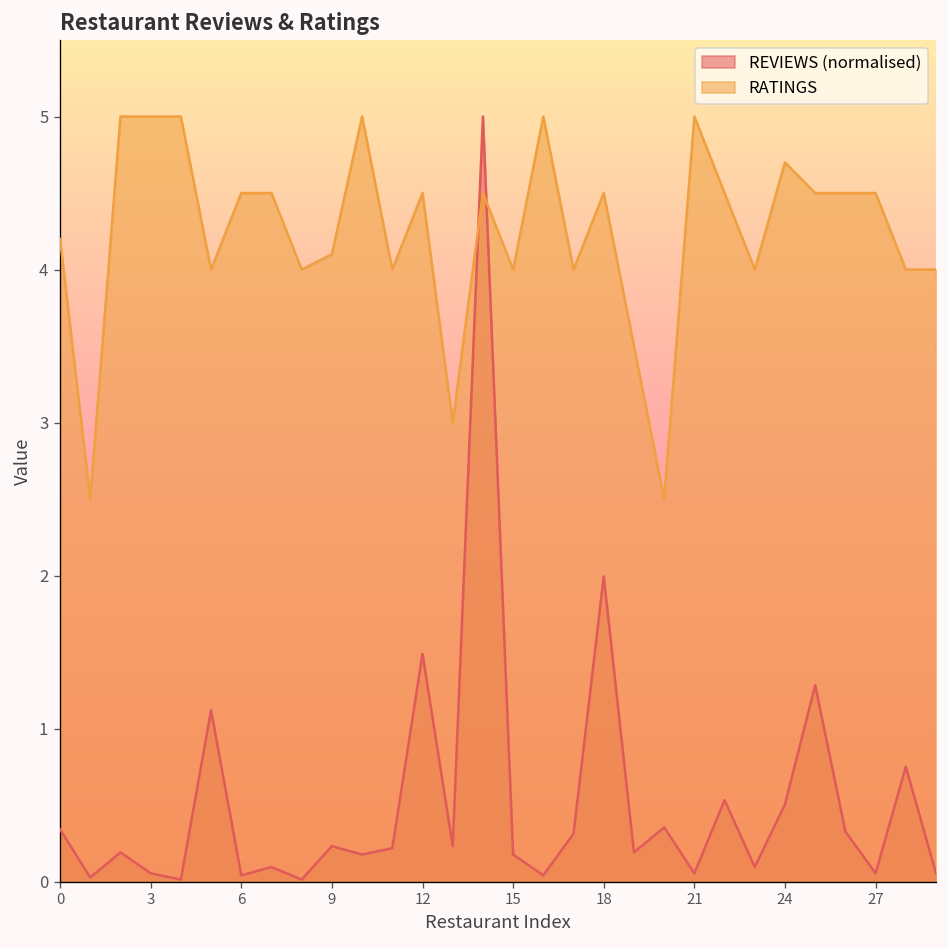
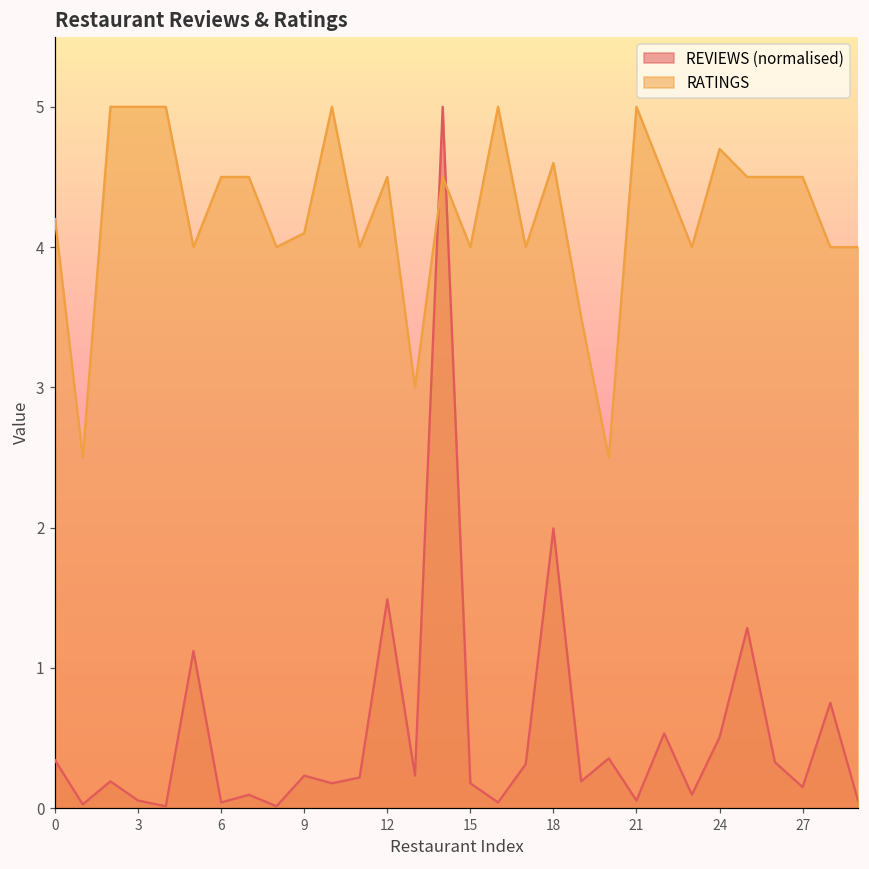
  {
    "REVIEWS (normalised)": {
      "0": 0.34,
      "3": 0.05,
      "6": 0.04,
      "9": 0.23,
      "12": 1.49,
      "15": 0.18,
      "18": 1.99,
      "21": 0.05,
      "24": 0.51,
-     "27": 0.05
+     "27": 0.15
    },
    "RATINGS": {
      "0": 4.2,
      "3": 5.0,
      "6": 4.5,
      "9": 4.1,
      "12": 4.5,
      "15": 4.0,
-     "18": 4.5,
+     "18": 4.6,
      "21": 5.0,
      "24": 4.7,
      "27": 4.5
    }
  }
